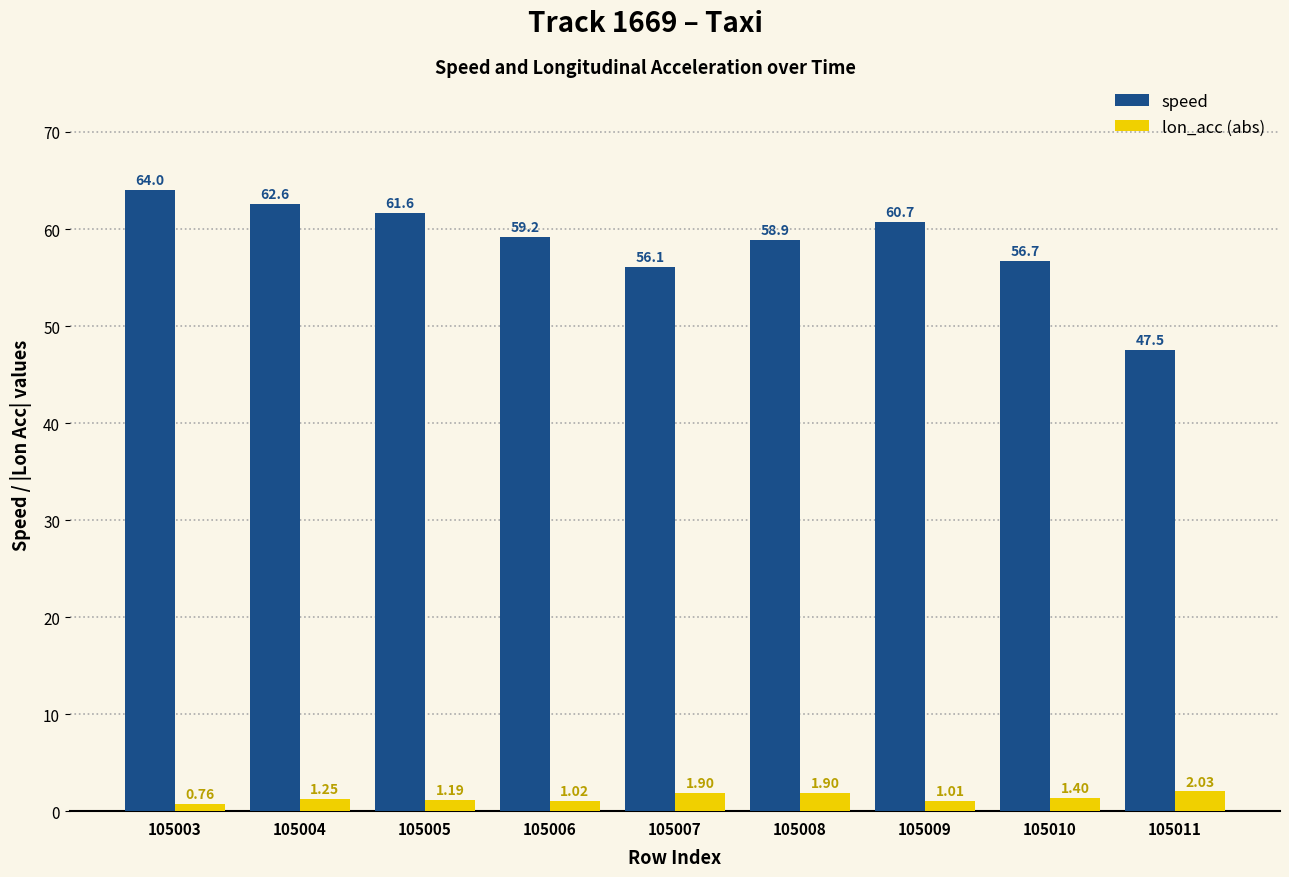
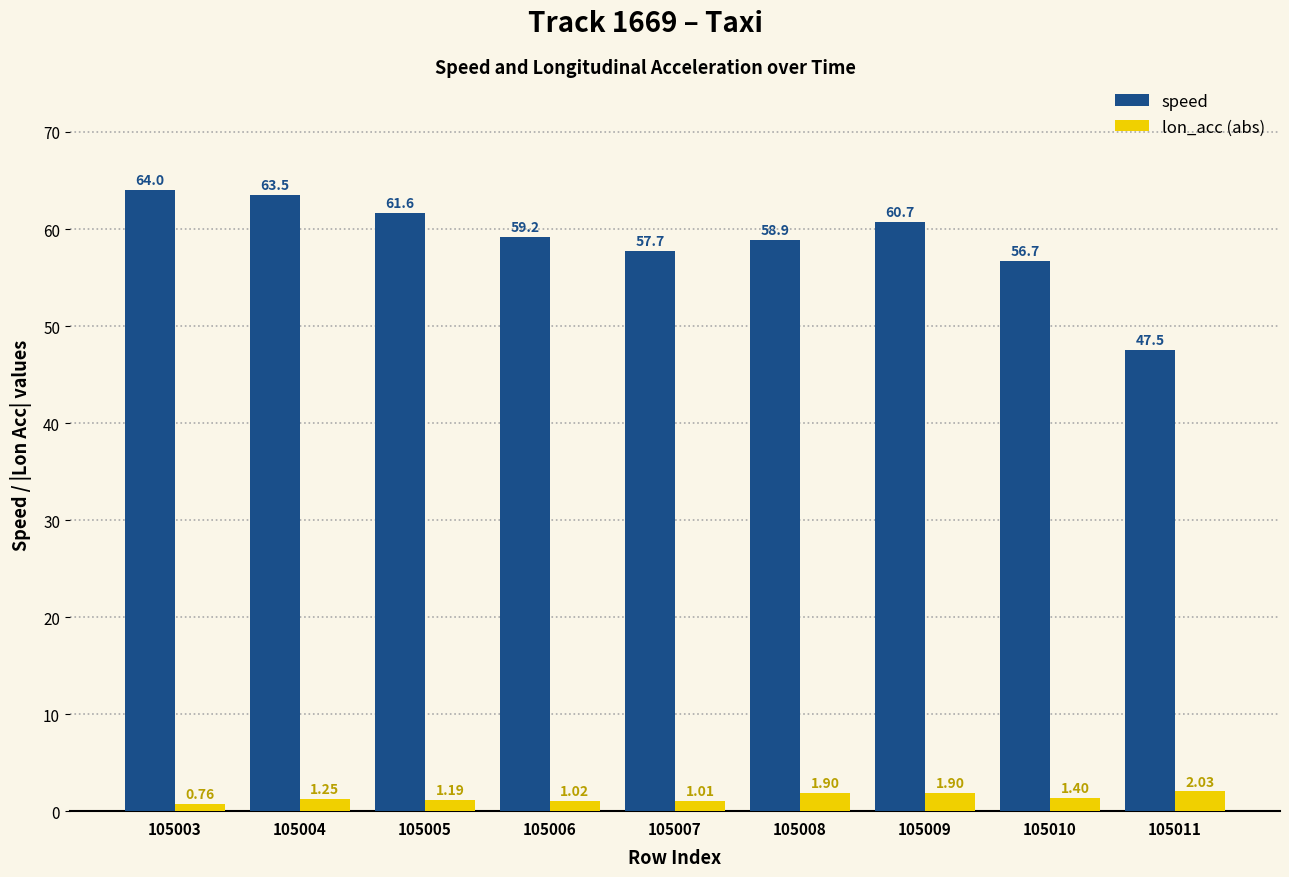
  {
    "speed": {
      "105003": 64.0,
-     "105004": 62.6,
+     "105004": 63.5,
      "105005": 61.6,
      "105006": 59.2,
-     "105007": 56.1,
+     "105007": 57.7,
      "105008": 58.9,
      "105009": 60.7,
      "105010": 56.7,
      "105011": 47.5
    },
    "lon_acc (abs)": {
      "105003": 0.76,
      "105004": 1.25,
      "105005": 1.19,
      "105006": 1.02,
-     "105007": 1.90,
+     "105007": 1.01,
      "105008": 1.90,
-     "105009": 1.01,
+     "105009": 1.90,
      "105010": 1.40,
      "105011": 2.03
    }
  }
